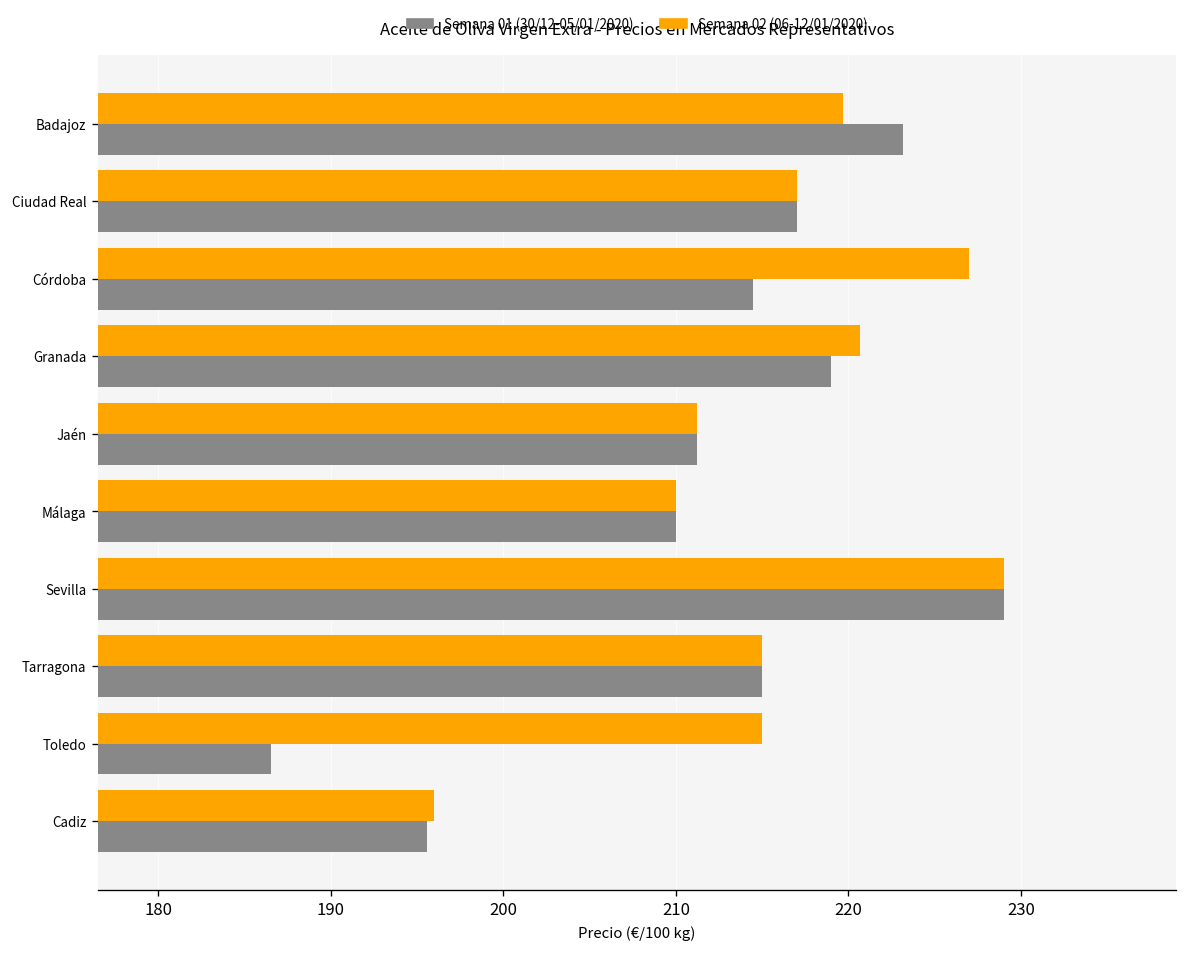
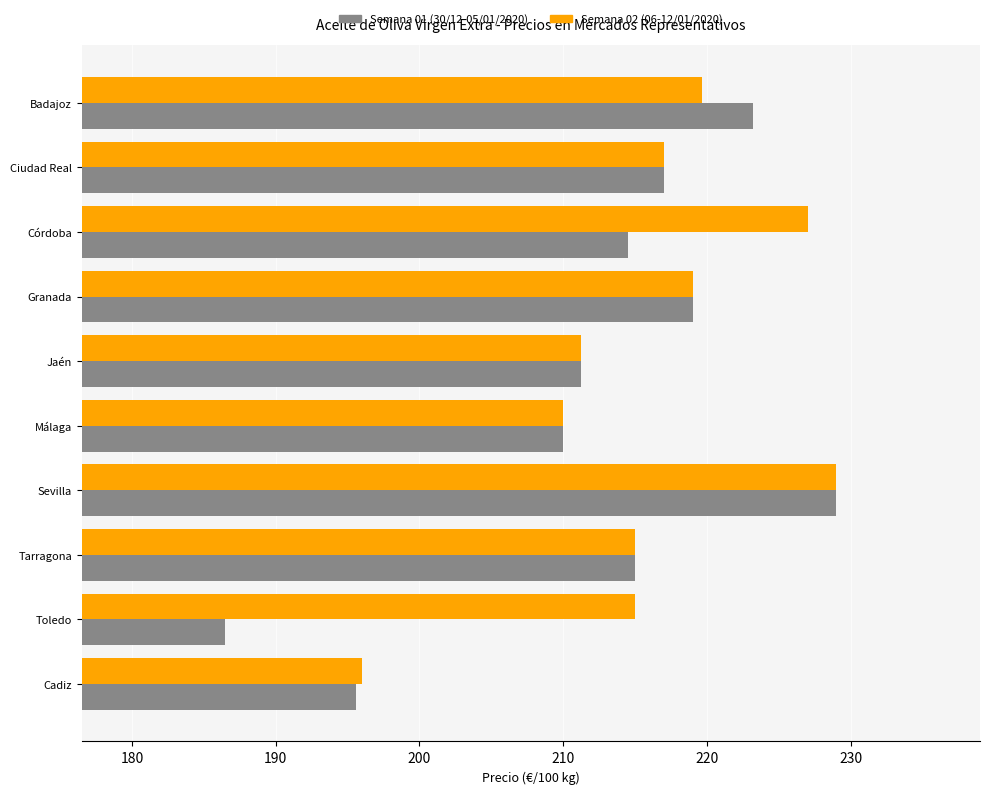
  {
    "Semana 01 (30/12-05/01/2020)": {
      "Badajoz": 223.2,
      "Ciudad Real": 217.0,
      "Córdoba": 214.5,
      "Granada": 219.0,
      "Jaén": 211.2,
      "Málaga": 210.0,
      "Sevilla": 229.0,
      "Tarragona": 215.0,
      "Toledo": 186.5,
      "Cadiz": 195.6
    },
    "Semana 02 (06-12/01/2020)": {
      "Badajoz": 219.7,
      "Ciudad Real": 217.0,
      "Córdoba": 227.0,
-     "Granada": 220.7,
+     "Granada": 219.0,
      "Jaén": 211.2,
      "Málaga": 210.0,
      "Sevilla": 229.0,
      "Tarragona": 215.0,
      "Toledo": 215.0,
      "Cadiz": 196.0
    }
  }
